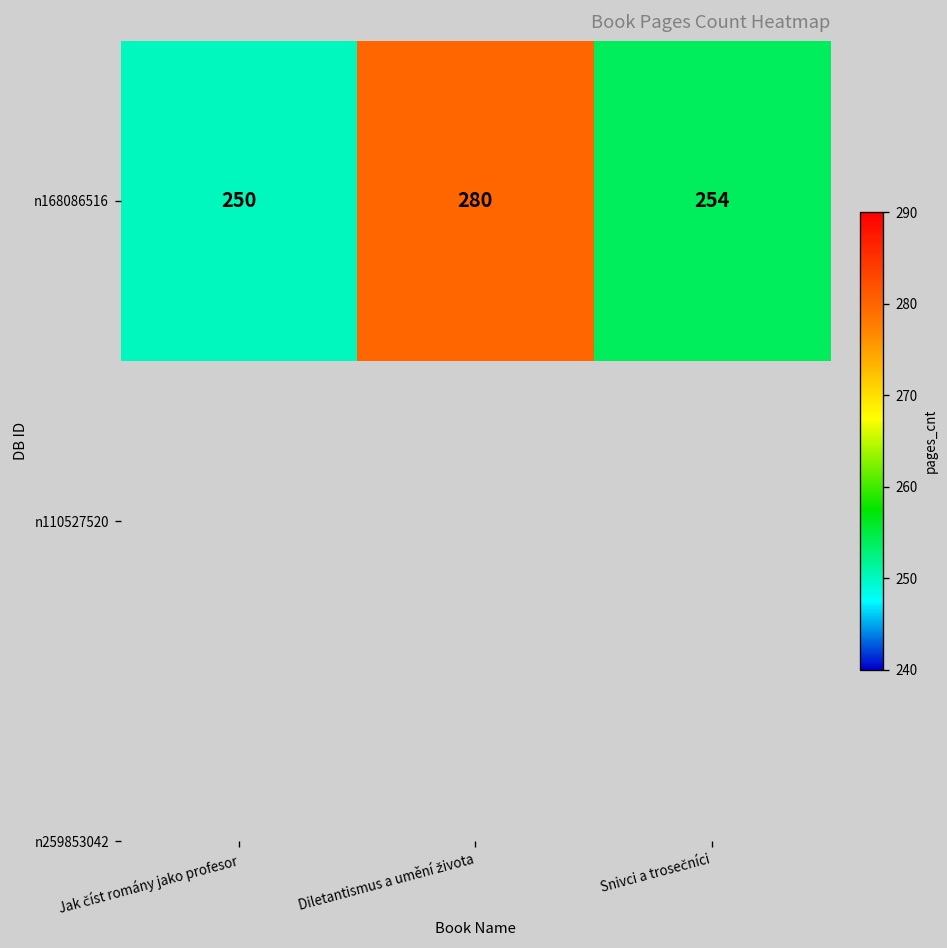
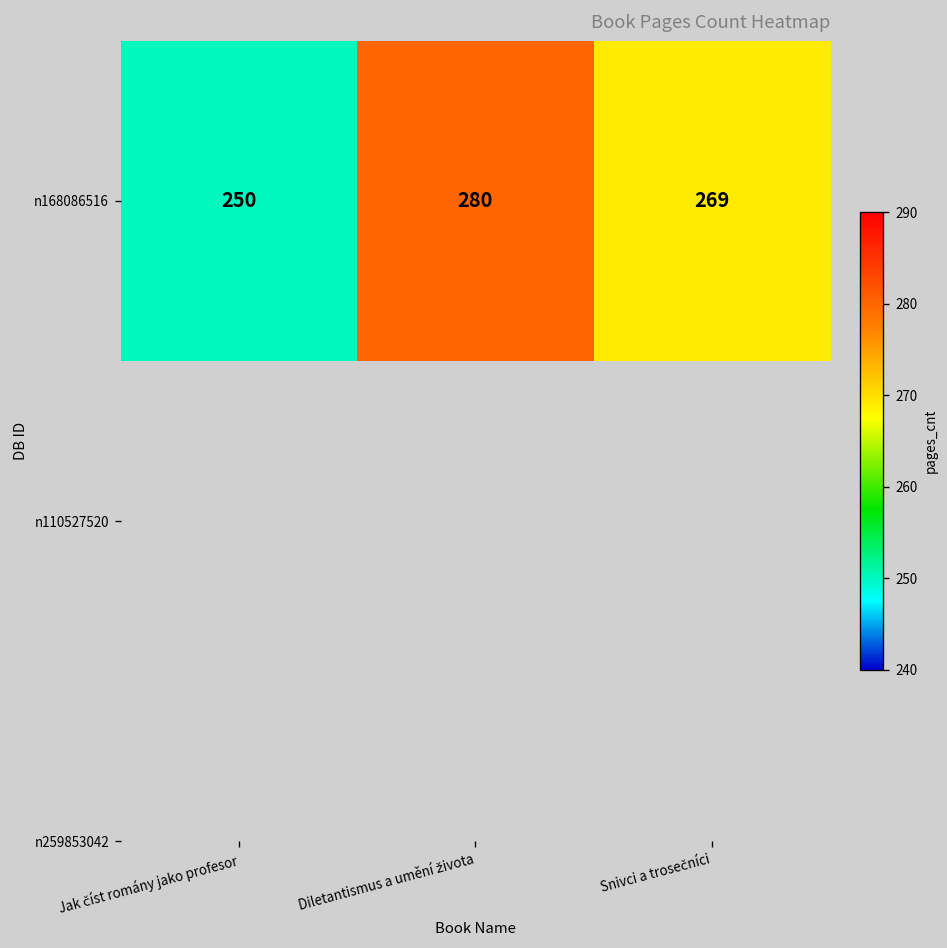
  {
    "n168086516": {
      "Jak číst romány jako profesor": 250,
      "Diletantismus a umění života": 280,
-     "Snivci a trosečníci": 254
+     "Snivci a trosečníci": 269
    }
  }
